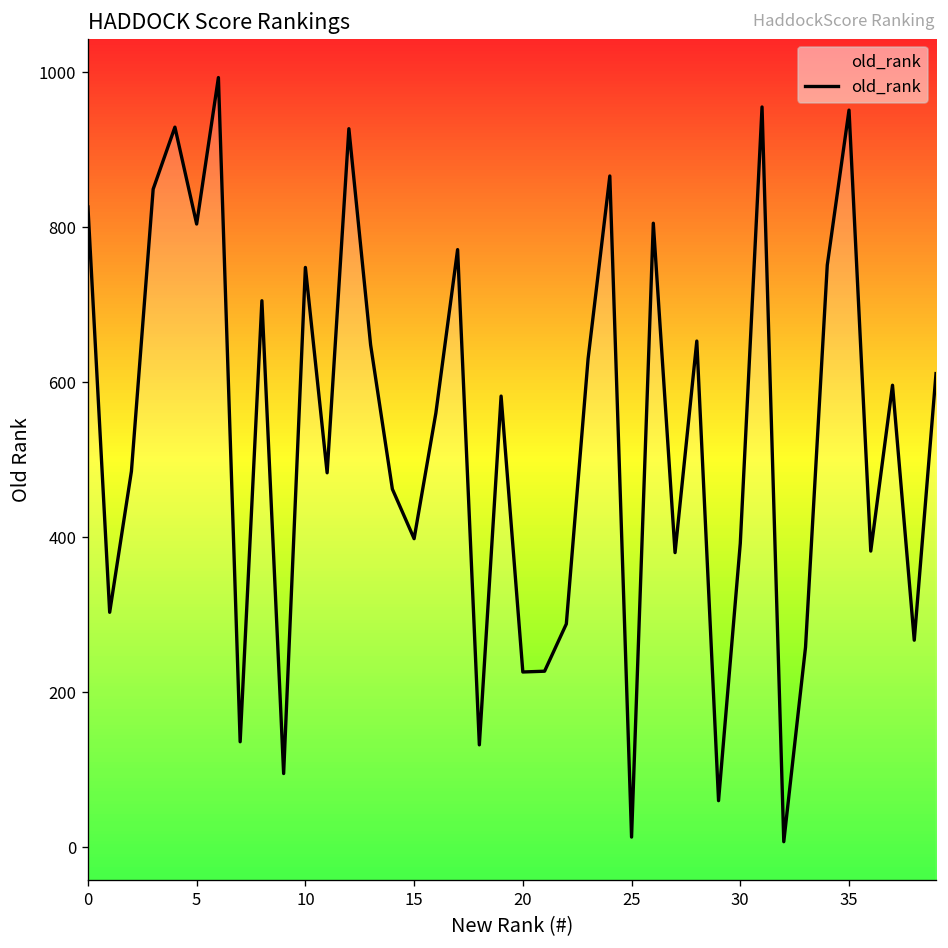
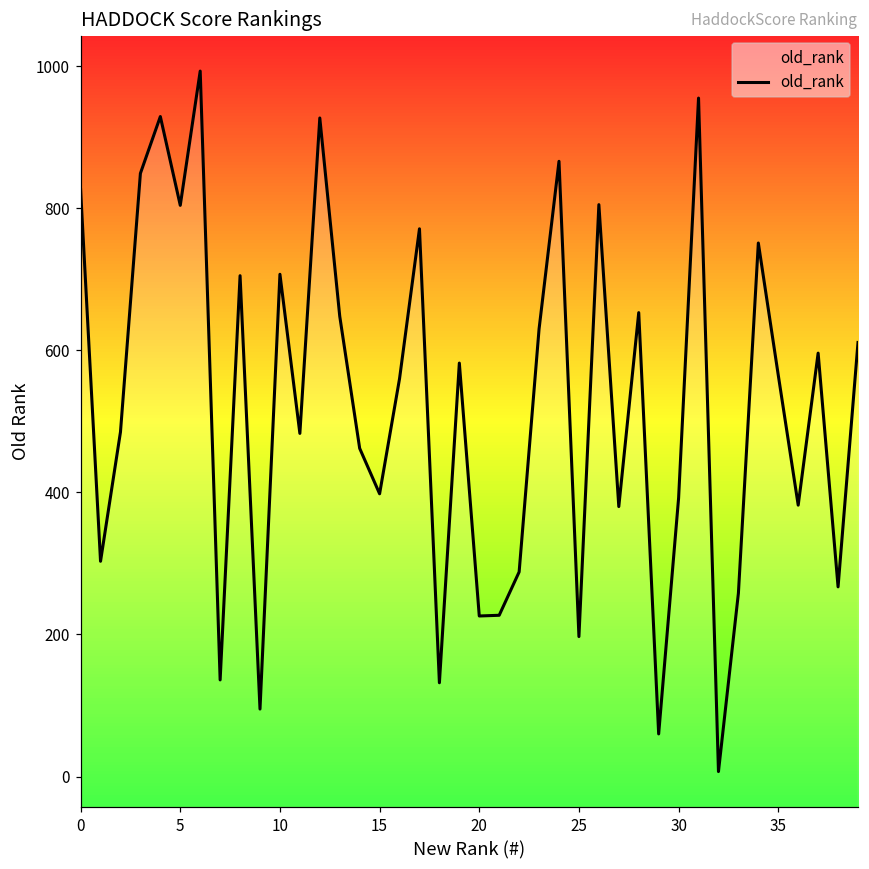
  {
    "0": 830,
    "5": 800,
-   "10": 750,
+   "10": 710,
    "15": 400,
    "20": 230,
-   "25": 10,
+   "25": 200,
    "30": 390,
-   "35": 950
+   "35": 570
  }
